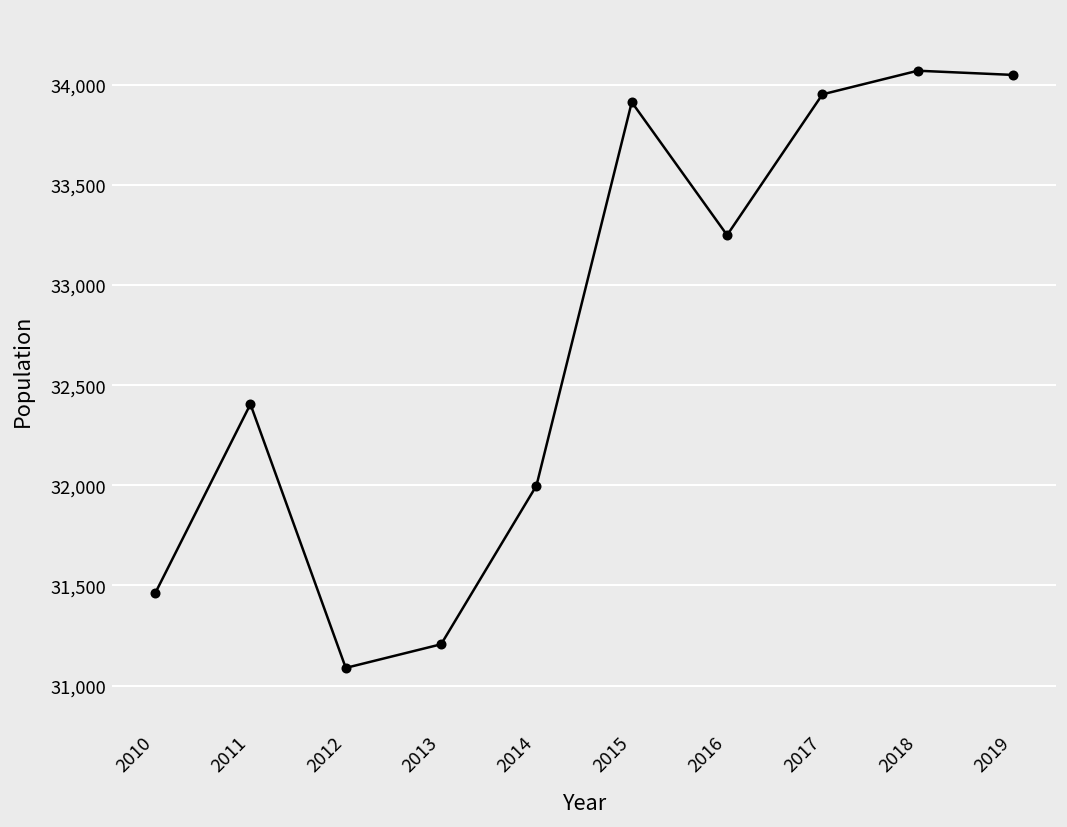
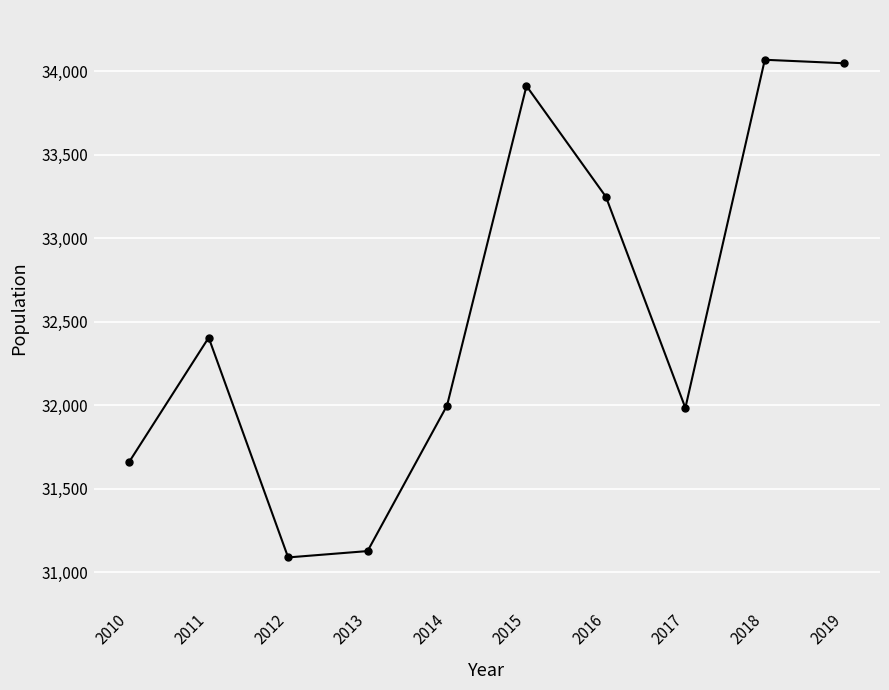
  {
-   "2010": "31,460",
+   "2010": "31,660",
    "2011": "32,410",
    "2012": "31,090",
-   "2013": "31,210",
+   "2013": "31,130",
    "2014": "32,000",
    "2015": "33,910",
    "2016": "33,250",
-   "2017": "33,950",
+   "2017": "31,980",
    "2018": "34,070",
    "2019": "34,050"
  }
